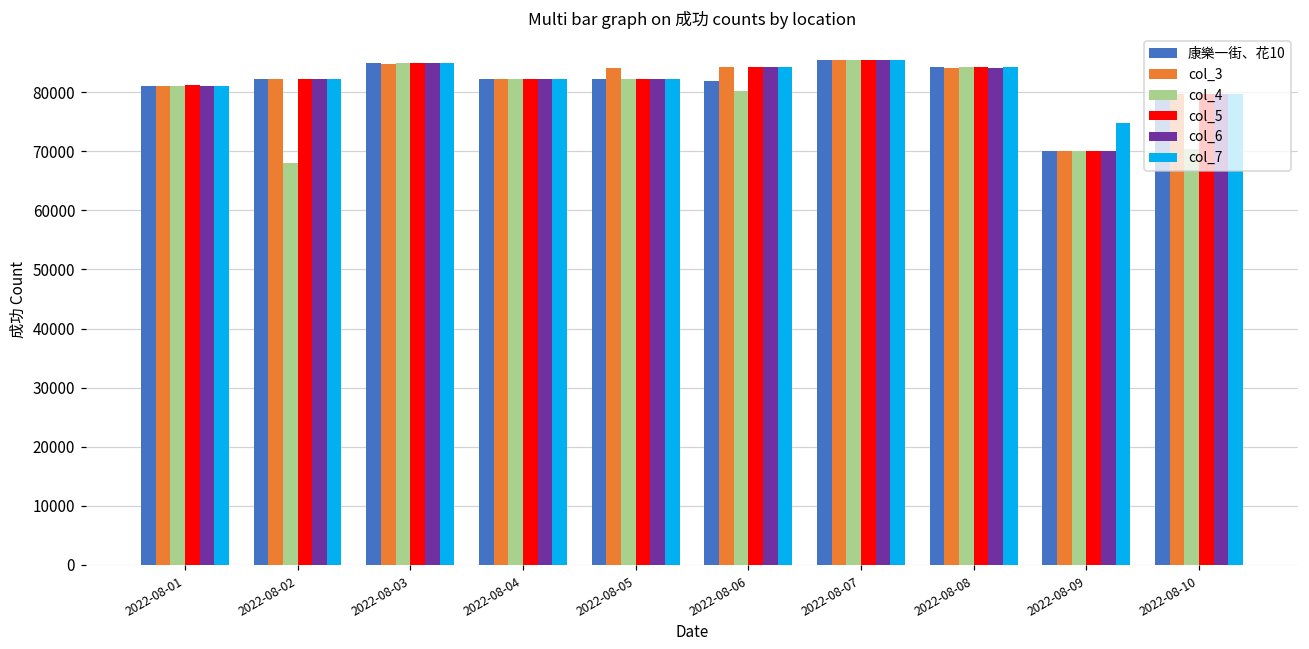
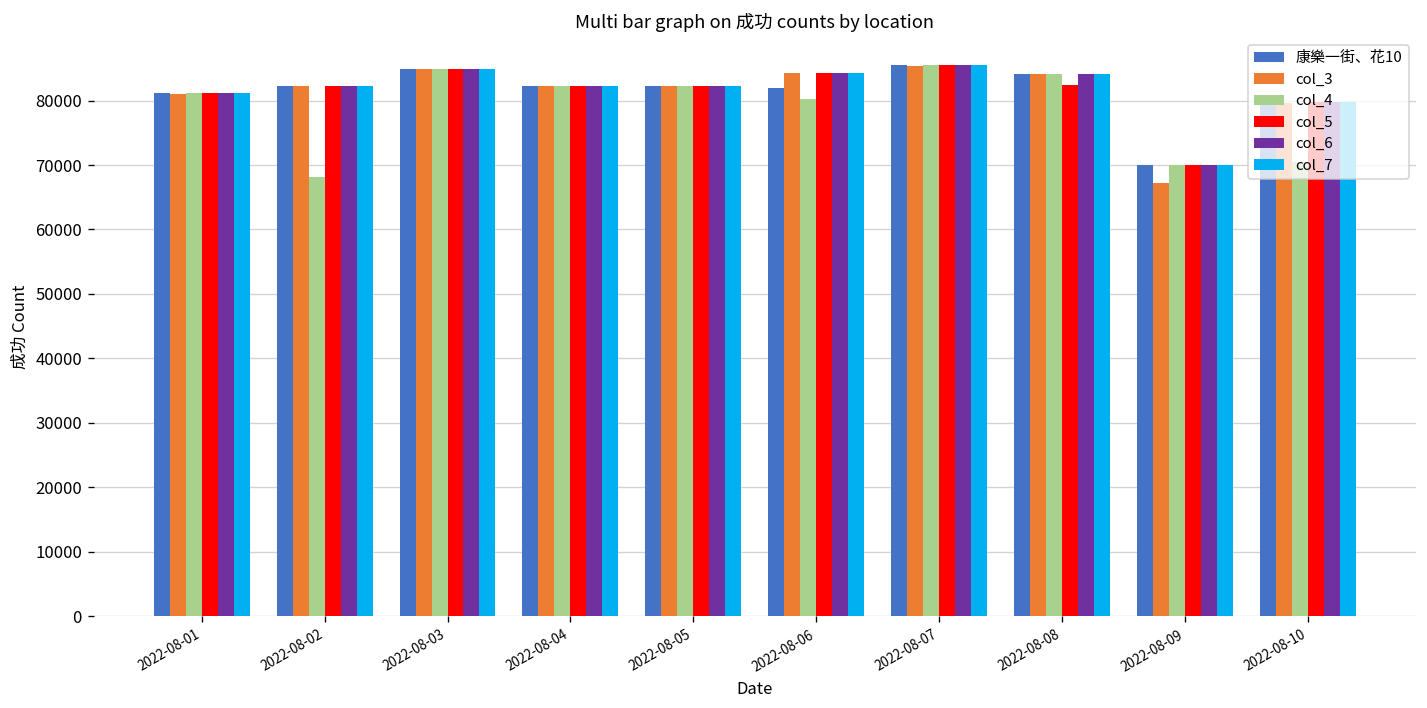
  {
    "康樂一街、花10": {
      "2022-08-01": 81000,
      "2022-08-02": 82000,
      "2022-08-03": 85000,
      "2022-08-04": 82000,
      "2022-08-05": 82000,
      "2022-08-06": 82000,
      "2022-08-07": 85000,
      "2022-08-08": 84000,
      "2022-08-09": 70000
    },
    "col_3": {
      "2022-08-01": 81000,
      "2022-08-02": 82000,
      "2022-08-03": 85000,
      "2022-08-04": 82000,
-     "2022-08-05": 84000,
+     "2022-08-05": 82000,
      "2022-08-06": 84000,
      "2022-08-07": 85000,
      "2022-08-08": 84000,
-     "2022-08-09": 70000
+     "2022-08-09": 67000
    },
    "col_4": {
      "2022-08-01": 81000,
      "2022-08-02": 68000,
      "2022-08-03": 85000,
      "2022-08-04": 82000,
      "2022-08-05": 82000,
      "2022-08-06": 80000,
      "2022-08-07": 85000,
      "2022-08-08": 84000,
      "2022-08-09": 70000
    },
    "col_5": {
      "2022-08-01": 81000,
      "2022-08-02": 82000,
      "2022-08-03": 85000,
      "2022-08-04": 82000,
      "2022-08-05": 82000,
      "2022-08-06": 84000,
      "2022-08-07": 86000,
-     "2022-08-08": 84000,
+     "2022-08-08": 82000,
      "2022-08-09": 70000
    },
    "col_6": {
      "2022-08-01": 81000,
      "2022-08-02": 82000,
      "2022-08-03": 85000,
      "2022-08-04": 82000,
      "2022-08-05": 82000,
      "2022-08-06": 84000,
      "2022-08-07": 85000,
      "2022-08-08": 84000,
      "2022-08-09": 70000
    },
    "col_7": {
      "2022-08-01": 81000,
      "2022-08-02": 82000,
      "2022-08-03": 85000,
      "2022-08-04": 82000,
      "2022-08-05": 82000,
      "2022-08-06": 84000,
      "2022-08-07": 85000,
      "2022-08-08": 84000,
-     "2022-08-09": 75000
+     "2022-08-09": 70000
    }
  }
